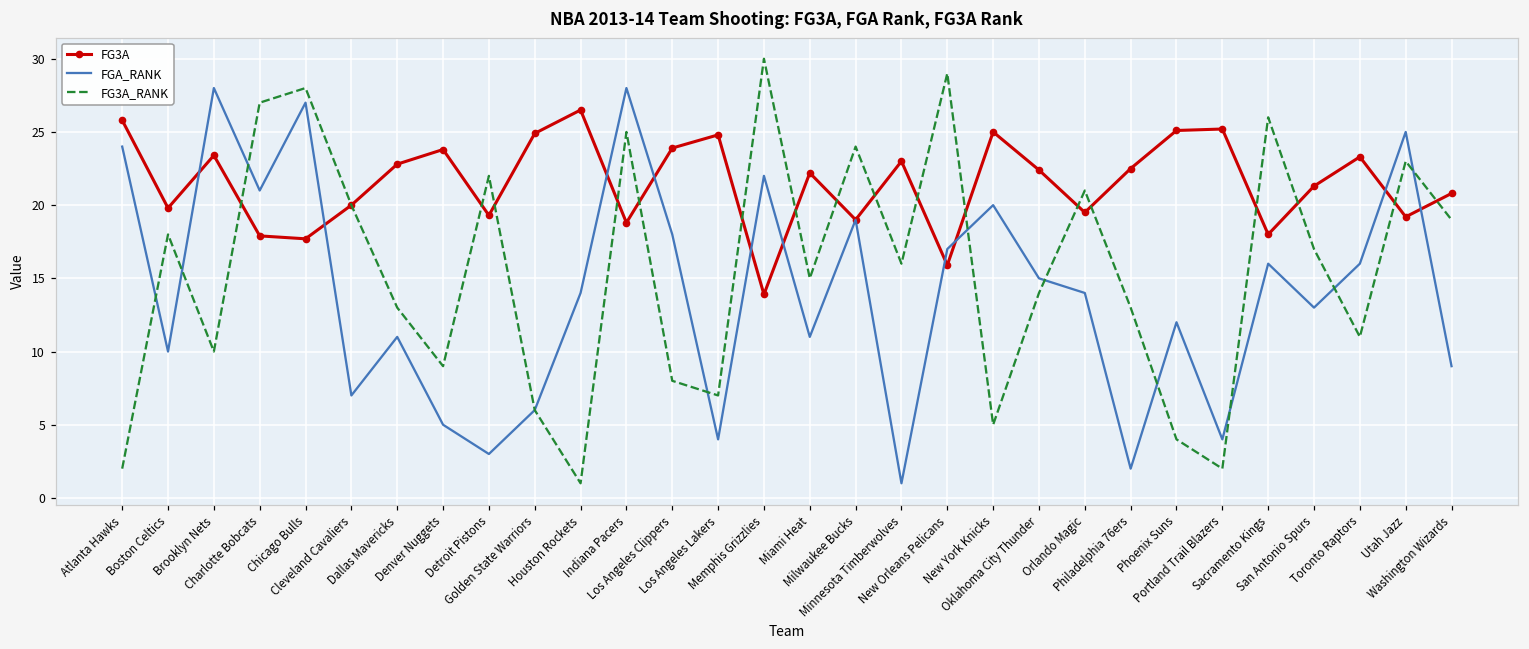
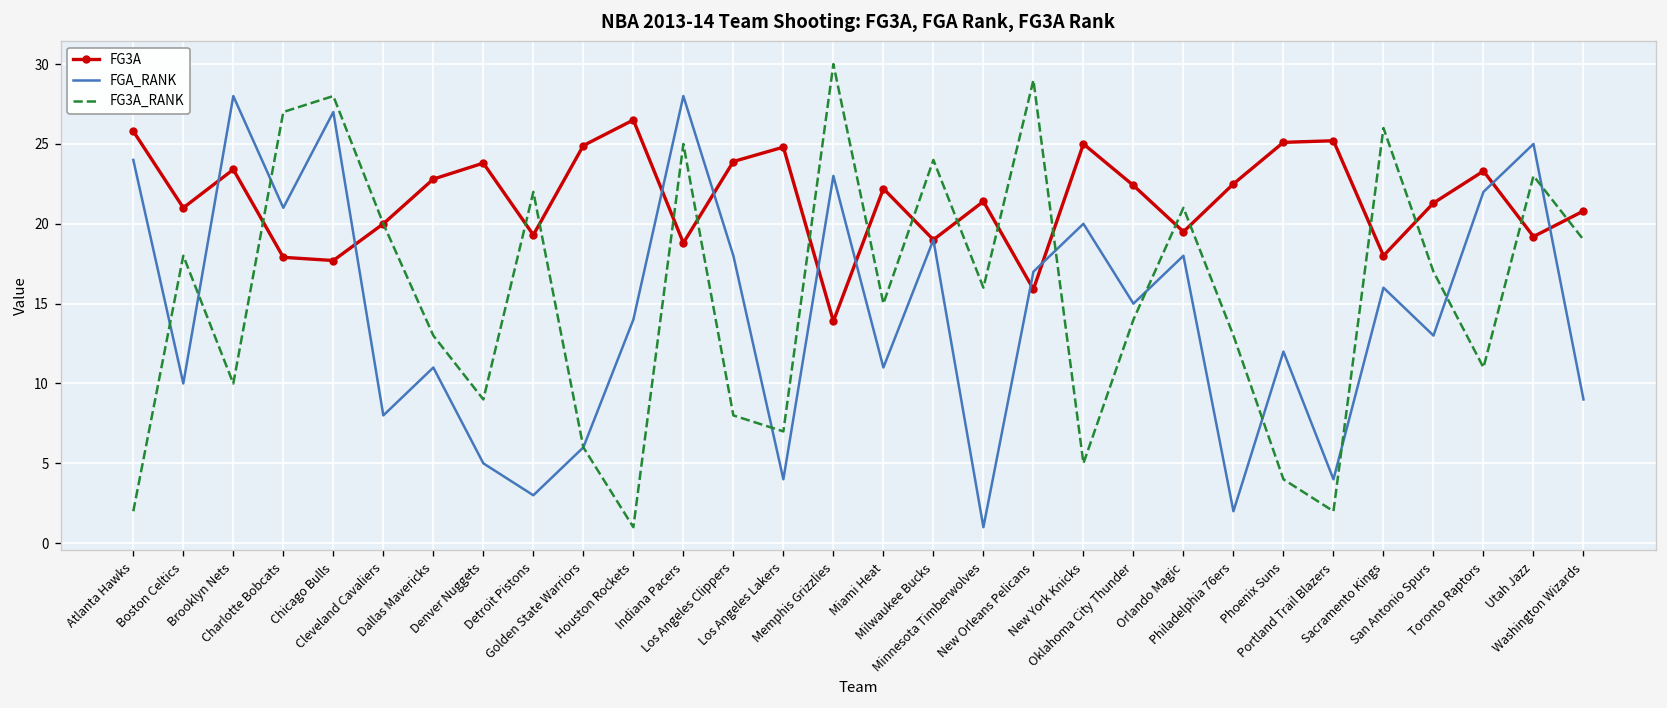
  {
    "FG3A": {
      "Atlanta Hawks": 25.8,
-     "Boston Celtics": 19.8,
+     "Boston Celtics": 21.0,
      "Brooklyn Nets": 23.4,
      "Charlotte Bobcats": 17.9,
      "Chicago Bulls": 17.7,
      "Dallas Mavericks": 22.8,
      "Denver Nuggets": 23.8,
      "Detroit Pistons": 19.3,
      "Golden State Warriors": 24.9,
      "Houston Rockets": 26.5,
      "Indiana Pacers": 18.8,
      "Los Angeles Clippers": 23.9,
      "Los Angeles Lakers": 24.8,
      "Memphis Grizzlies": 13.9,
      "Miami Heat": 22.2,
-     "Minnesota Timberwolves": 23.0,
+     "Minnesota Timberwolves": 21.4,
      "New Orleans Pelicans": 15.9,
      "New York Knicks": 25.0,
      "Oklahoma City Thunder": 22.4,
      "Orlando Magic": 19.5,
      "Philadelphia 76ers": 22.5,
      "Phoenix Suns": 25.1,
      "Portland Trail Blazers": 25.2,
      "Sacramento Kings": 18.0,
      "San Antonio Spurs": 21.3,
      "Toronto Raptors": 23.3,
      "Utah Jazz": 19.2,
      "Washington Wizards": 20.8
    },
    "FGA_RANK": {
      "Atlanta Hawks": 24,
      "Boston Celtics": 10,
      "Brooklyn Nets": 28,
      "Charlotte Bobcats": 21,
      "Chicago Bulls": 27,
-     "Cleveland Cavaliers": 7,
+     "Cleveland Cavaliers": 8,
      "Dallas Mavericks": 11,
      "Denver Nuggets": 5,
      "Detroit Pistons": 3,
      "Houston Rockets": 14,
      "Indiana Pacers": 28,
      "Los Angeles Clippers": 18,
      "Los Angeles Lakers": 4,
-     "Memphis Grizzlies": 22,
+     "Memphis Grizzlies": 23,
      "Miami Heat": 11,
      "Minnesota Timberwolves": 1,
      "New Orleans Pelicans": 17,
      "New York Knicks": 20,
      "Oklahoma City Thunder": 15,
-     "Orlando Magic": 14,
+     "Orlando Magic": 18,
      "Philadelphia 76ers": 2,
      "Phoenix Suns": 12,
      "Portland Trail Blazers": 4,
      "Sacramento Kings": 16,
      "San Antonio Spurs": 13,
-     "Toronto Raptors": 16,
+     "Toronto Raptors": 22,
      "Utah Jazz": 25,
      "Washington Wizards": 9
    },
    "FG3A_RANK": {
      "Atlanta Hawks": 2.0,
      "Boston Celtics": 18.0,
      "Brooklyn Nets": 10.0,
      "Charlotte Bobcats": 27.0,
      "Chicago Bulls": 28.0,
      "Dallas Mavericks": 13.0,
      "Denver Nuggets": 9.0,
      "Detroit Pistons": 22.0,
      "Houston Rockets": 1.0,
      "Indiana Pacers": 25.0,
      "Los Angeles Clippers": 8.0,
      "Los Angeles Lakers": 7.0,
      "Memphis Grizzlies": 30.0,
      "Miami Heat": 15.0,
      "Milwaukee Bucks": 24.0,
      "Minnesota Timberwolves": 16.0,
      "New Orleans Pelicans": 29.0,
      "New York Knicks": 5.0,
      "Oklahoma City Thunder": 14.0,
      "Orlando Magic": 21.0,
      "Philadelphia 76ers": 13.0,
      "Phoenix Suns": 4.0,
      "Portland Trail Blazers": 2.0,
      "Sacramento Kings": 26.0,
      "San Antonio Spurs": 17.0,
      "Toronto Raptors": 11.0,
      "Utah Jazz": 23.0,
      "Washington Wizards": 19.0
    }
  }
